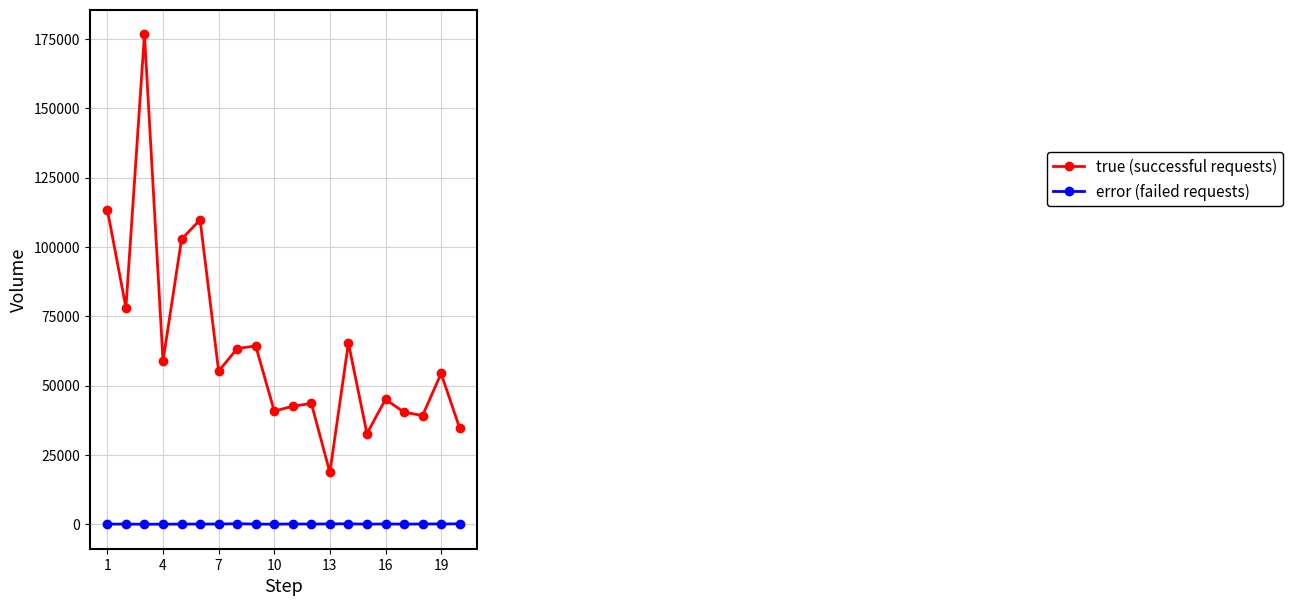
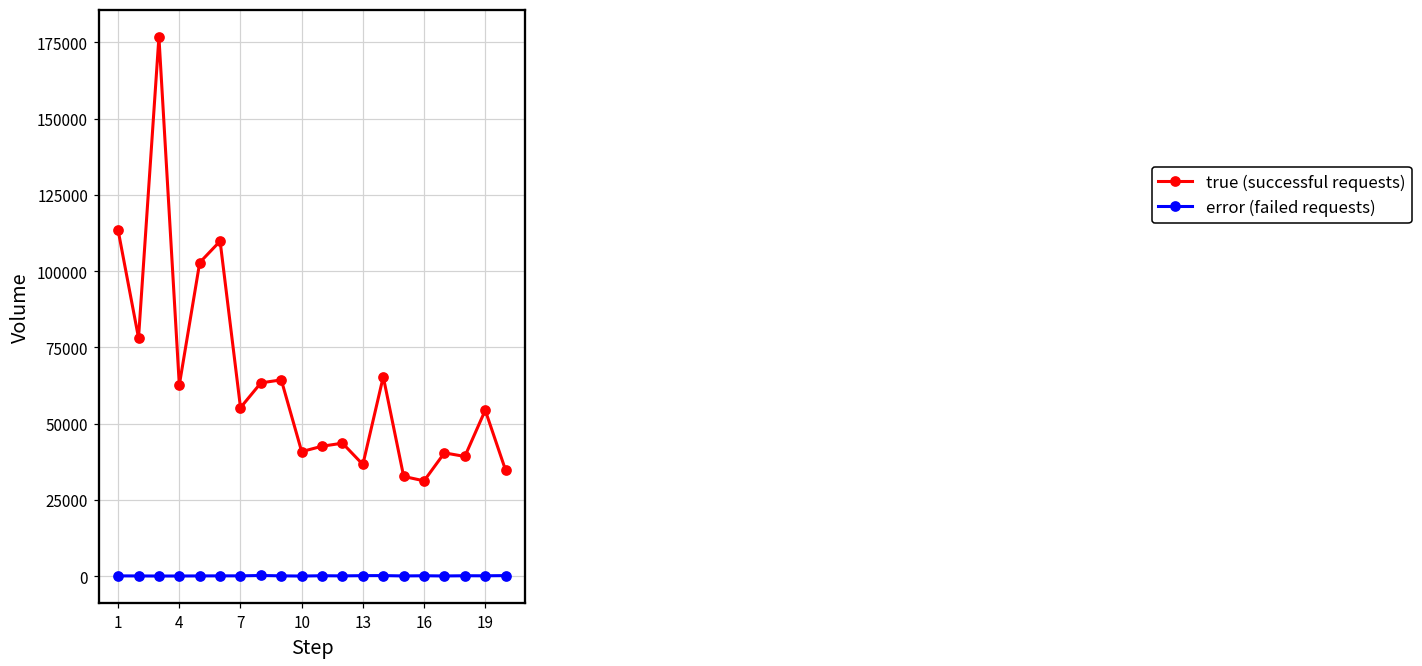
  {
    "true (successful requests)": {
      "1": 113000,
-     "4": 59000,
+     "4": 63000,
      "7": 55000,
      "10": 41000,
-     "13": 19000,
-     "16": 45000,
+     "13": 37000,
+     "16": 31000,
      "19": 54000
    },
    "error (failed requests)": {
      "1": 0,
      "4": 0,
      "7": 0,
      "10": 0,
      "13": 0,
      "16": 0,
      "19": 0
    }
  }
